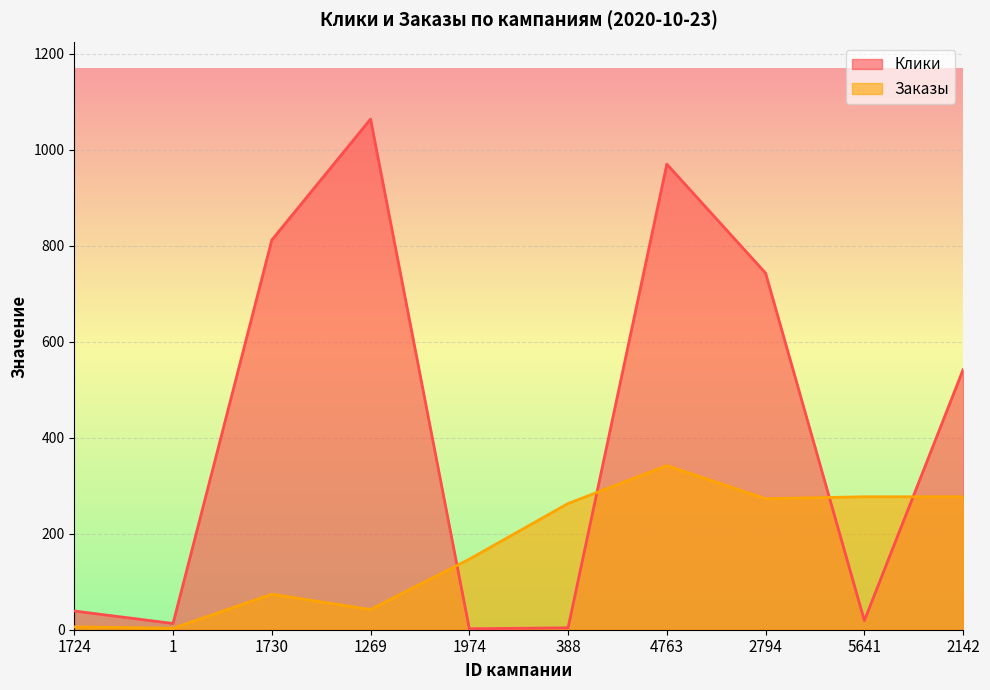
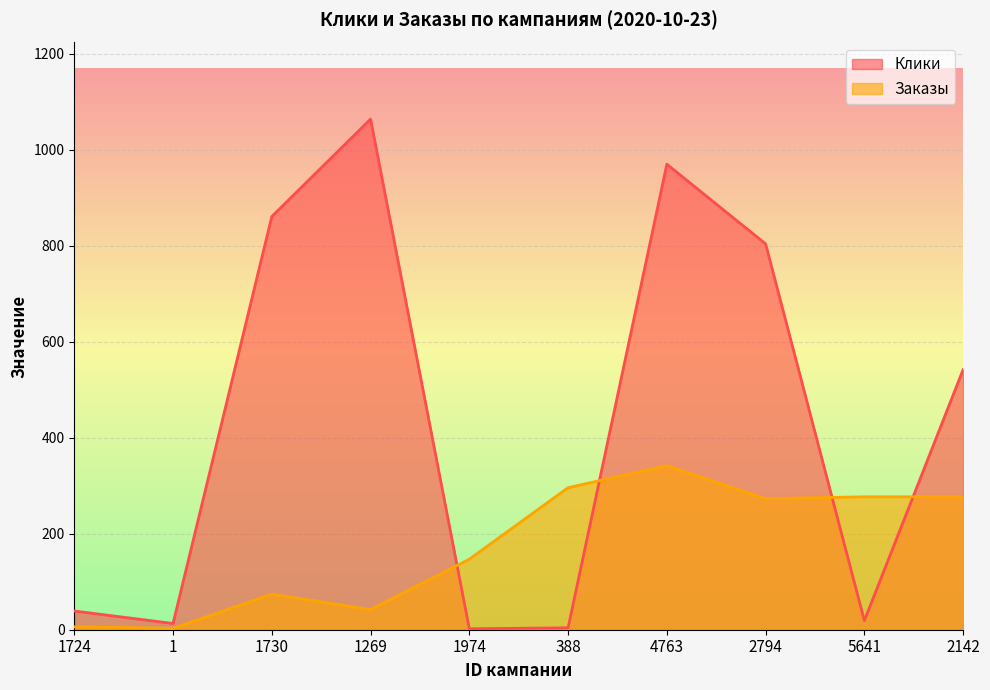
  {
    "Клики": {
      "1724": 40,
      "1": 10,
-     "1730": 810,
+     "1730": 860,
      "1269": 1060,
      "1974": 0,
      "388": 0,
      "4763": 970,
-     "2794": 740,
+     "2794": 800,
      "5641": 20,
      "2142": 540
    },
    "Заказы": {
      "1724": 10,
      "1": 0,
      "1730": 70,
      "1269": 40,
      "1974": 150,
-     "388": 260,
+     "388": 300,
      "4763": 340,
      "2794": 270,
      "5641": 280,
      "2142": 280
    }
  }
